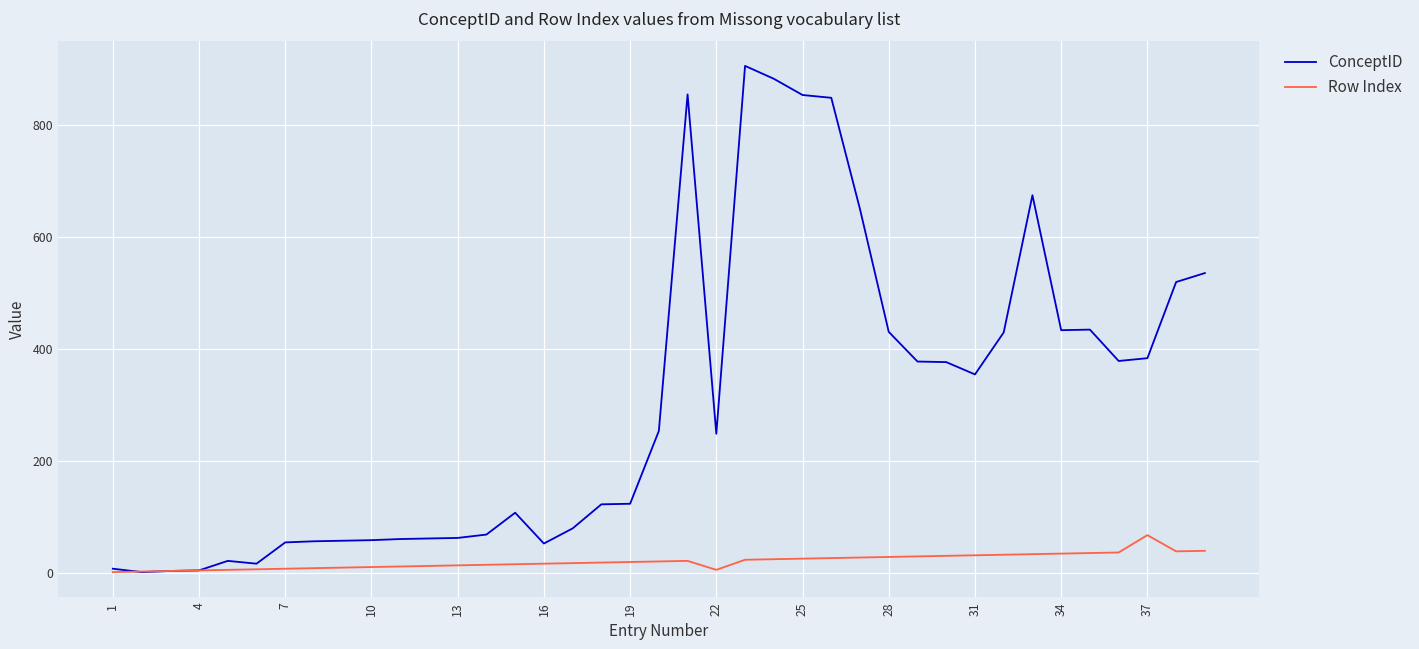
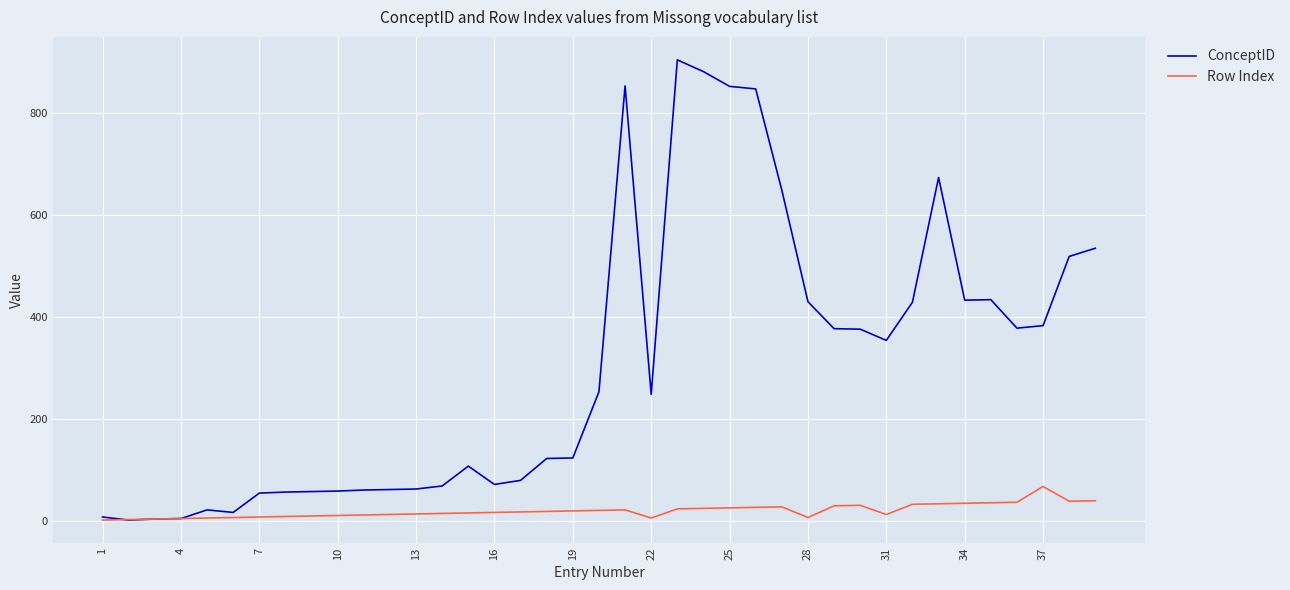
  {
    "ConceptID": {
      "1": 10,
      "7": 50,
      "10": 60,
      "13": 60,
-     "16": 50,
+     "16": 70,
      "19": 120,
      "22": 250,
      "25": 850,
      "28": 430,
      "31": 350,
      "34": 430,
      "37": 380
    },
    "Row Index": {
      "1": 0,
      "7": 10,
      "10": 10,
      "13": 10,
      "16": 20,
      "19": 20,
      "22": 10,
      "25": 30,
-     "28": 30,
-     "31": 30,
+     "28": 10,
+     "31": 10,
      "34": 30,
      "37": 70
    }
  }
